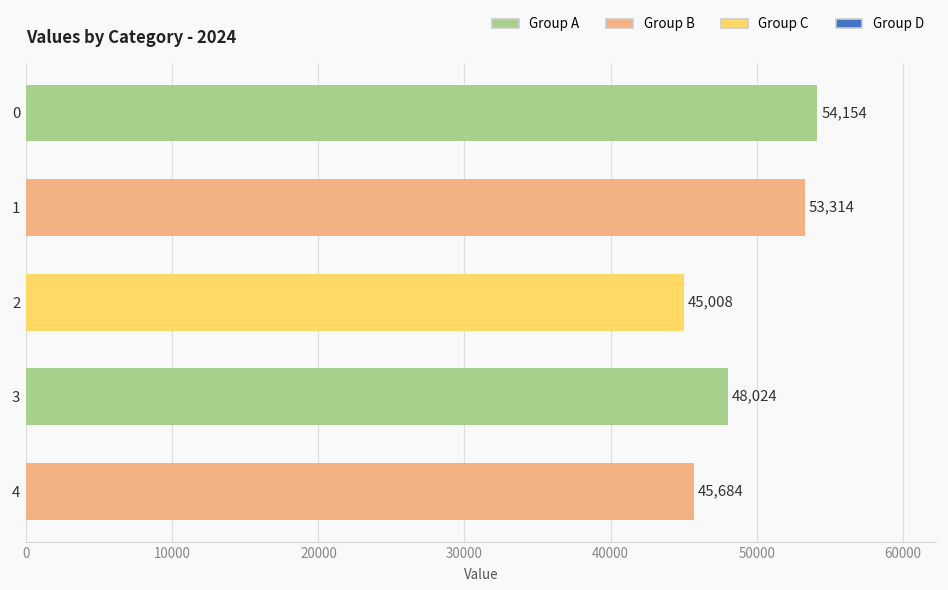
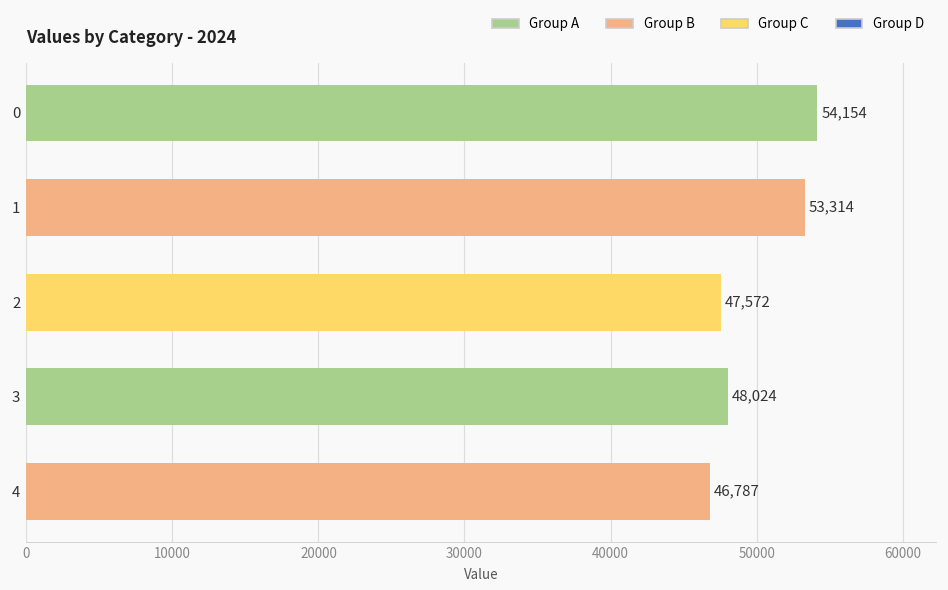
  {
    "0": "54,154",
    "1": "53,314",
-   "2": "45,008",
+   "2": "47,572",
    "3": "48,024",
-   "4": "45,684"
+   "4": "46,787"
  }
